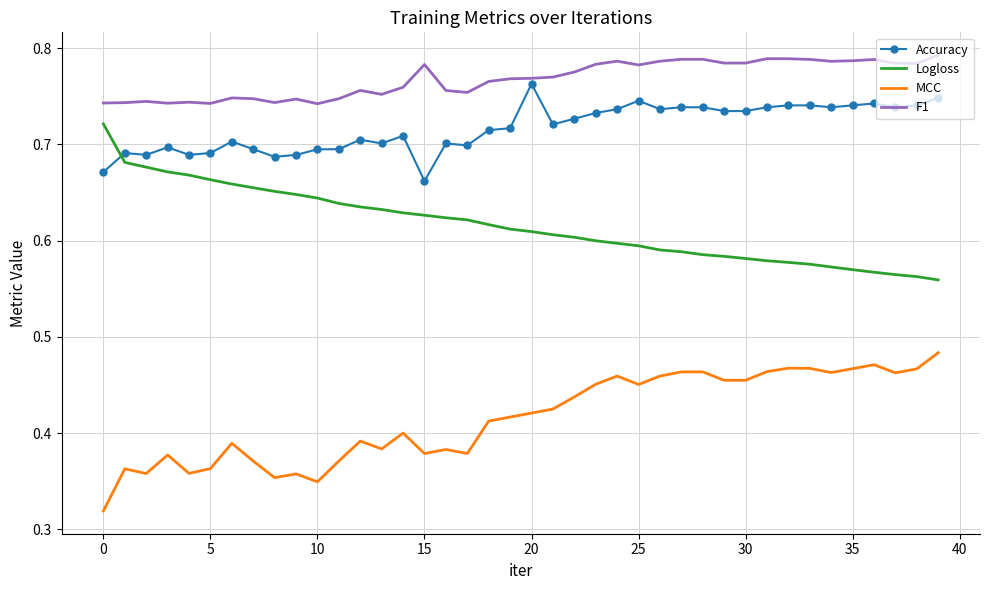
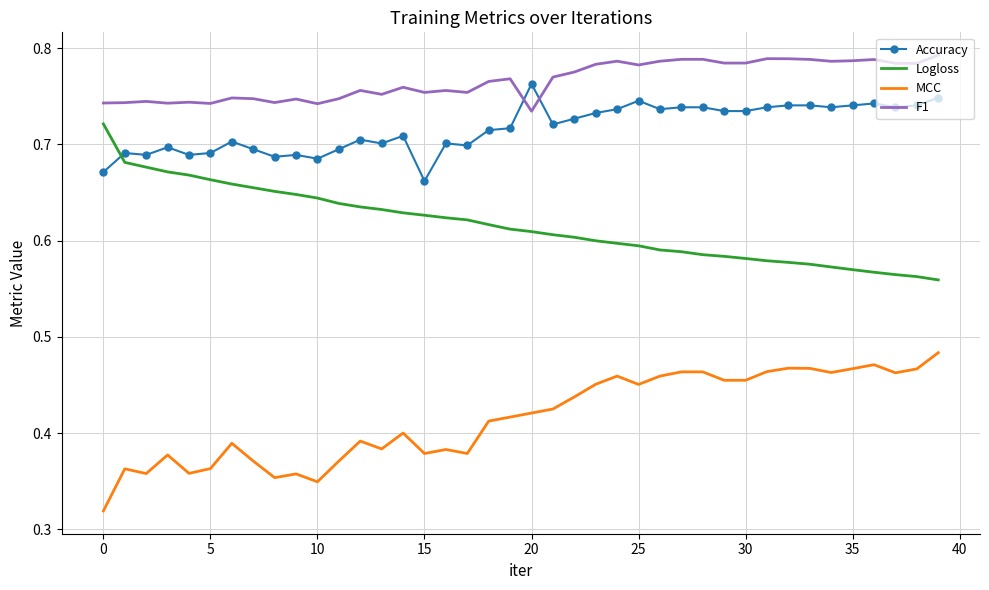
  {
    "Accuracy": {
      "0": 0.67,
      "5": 0.69,
-     "10": 0.695,
+     "10": 0.685,
      "15": 0.66,
      "20": 0.76,
      "25": 0.75,
      "30": 0.73,
      "35": 0.74
    },
    "Logloss": {
      "0": 0.72,
      "5": 0.66,
      "10": 0.64,
      "15": 0.63,
      "20": 0.61,
      "25": 0.59,
      "30": 0.58,
      "35": 0.57
    },
    "MCC": {
      "0": 0.32,
      "5": 0.36,
      "10": 0.35,
      "15": 0.38,
      "20": 0.42,
      "25": 0.45,
      "30": 0.45,
      "35": 0.47
    },
    "F1": {
      "0": 0.74,
      "5": 0.74,
      "10": 0.74,
-     "15": 0.78,
-     "20": 0.77,
+     "15": 0.75,
+     "20": 0.73,
      "25": 0.78,
      "30": 0.78,
      "35": 0.79
    }
  }
